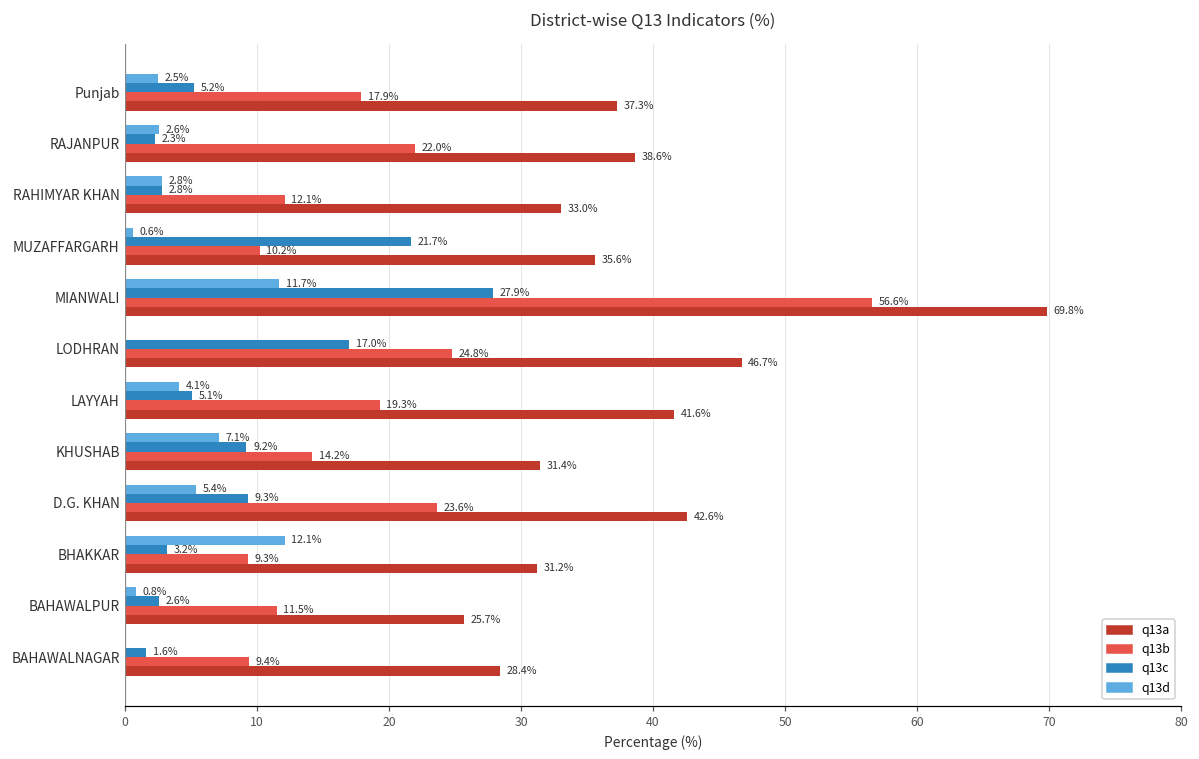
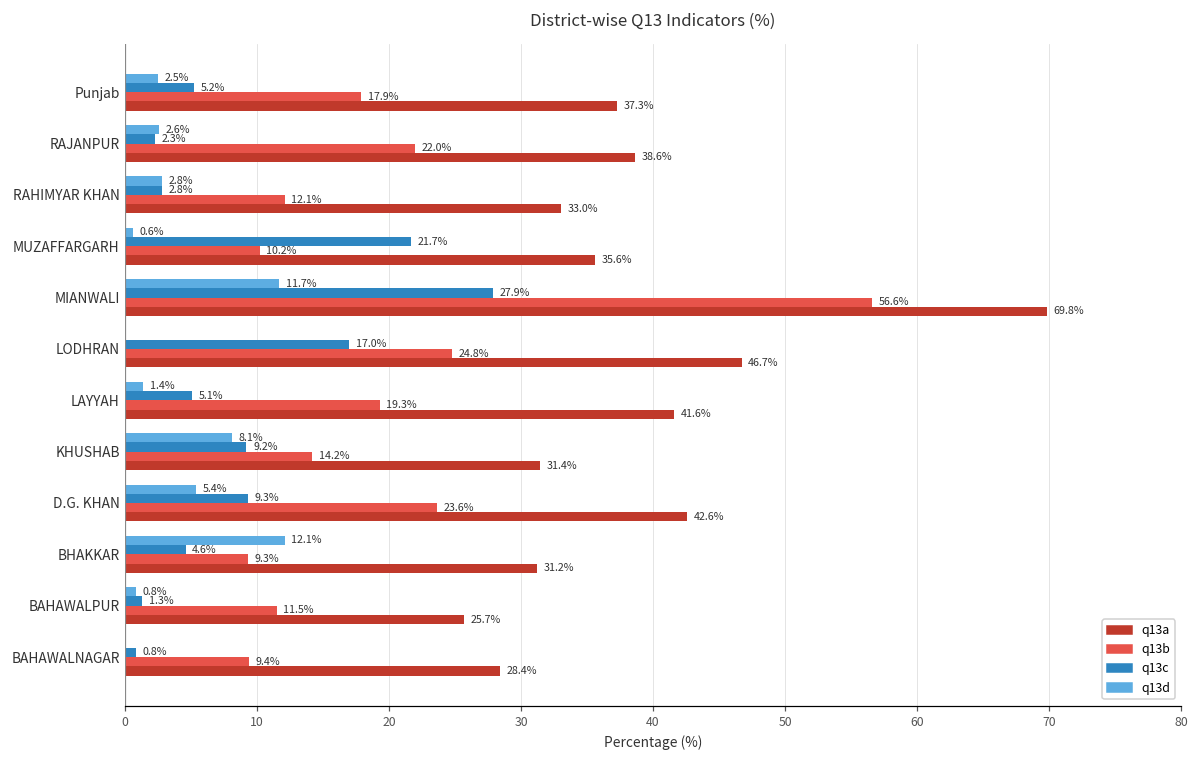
  {
    "q13c": {
      "Punjab": "5.2%",
      "RAJANPUR": "2.3%",
      "MUZAFFARGARH": "21.7%",
      "MIANWALI": "27.9%",
      "LODHRAN": "17.0%",
      "LAYYAH": "5.1%",
      "KHUSHAB": "9.2%",
      "D.G. KHAN": "9.3%",
-     "BHAKKAR": "3.2%",
-     "BAHAWALPUR": "2.6%",
-     "BAHAWALNAGAR": "1.6%"
+     "BHAKKAR": "4.6%",
+     "BAHAWALPUR": "1.3%",
+     "BAHAWALNAGAR": "0.8%"
    },
    "q13d": {
      "Punjab": "2.5%",
      "RAJANPUR": "2.6%",
      "MUZAFFARGARH": "0.6%",
      "MIANWALI": "11.7%",
-     "LAYYAH": "4.1%",
-     "KHUSHAB": "7.1%",
+     "LAYYAH": "1.4%",
+     "KHUSHAB": "8.1%",
      "D.G. KHAN": "5.4%",
      "BHAKKAR": "12.1%",
      "BAHAWALPUR": "0.8%"
    }
  }
